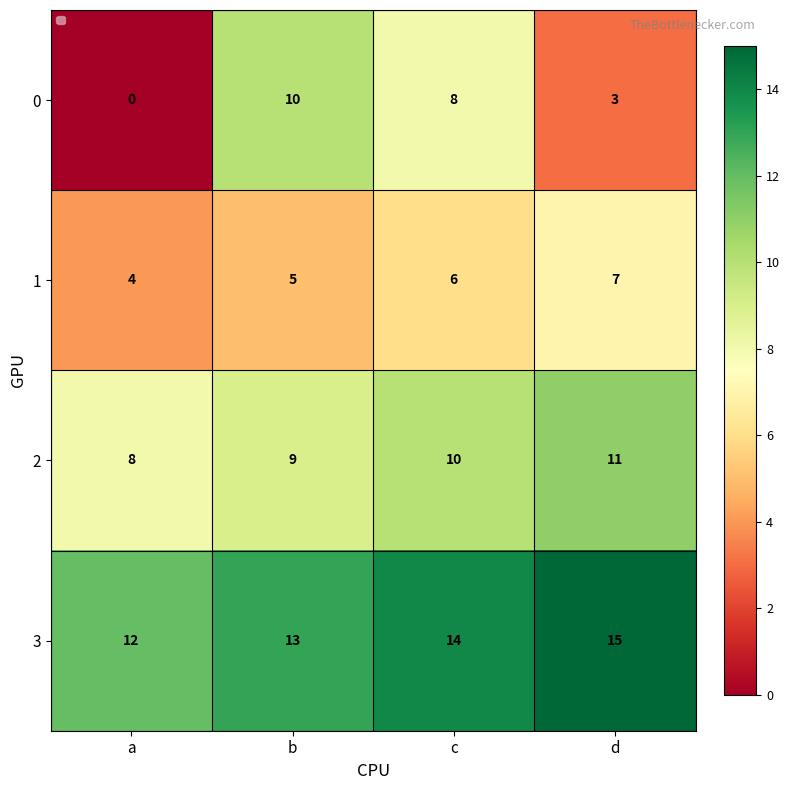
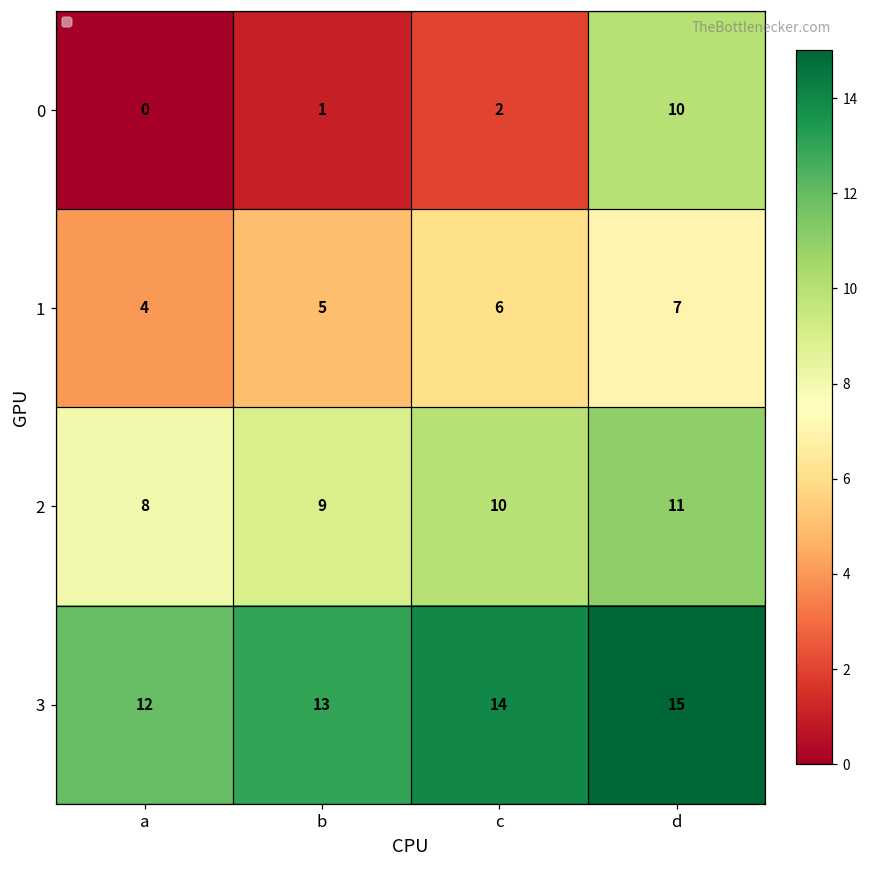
  {
    "0": {
      "a": 0,
-     "b": 10,
-     "c": 8,
-     "d": 3
+     "b": 1,
+     "c": 2,
+     "d": 10
    },
    "1": {
      "a": 4,
      "b": 5,
      "c": 6,
      "d": 7
    },
    "2": {
      "a": 8,
      "b": 9,
      "c": 10,
      "d": 11
    },
    "3": {
      "a": 12,
      "b": 13,
      "c": 14,
      "d": 15
    }
  }
